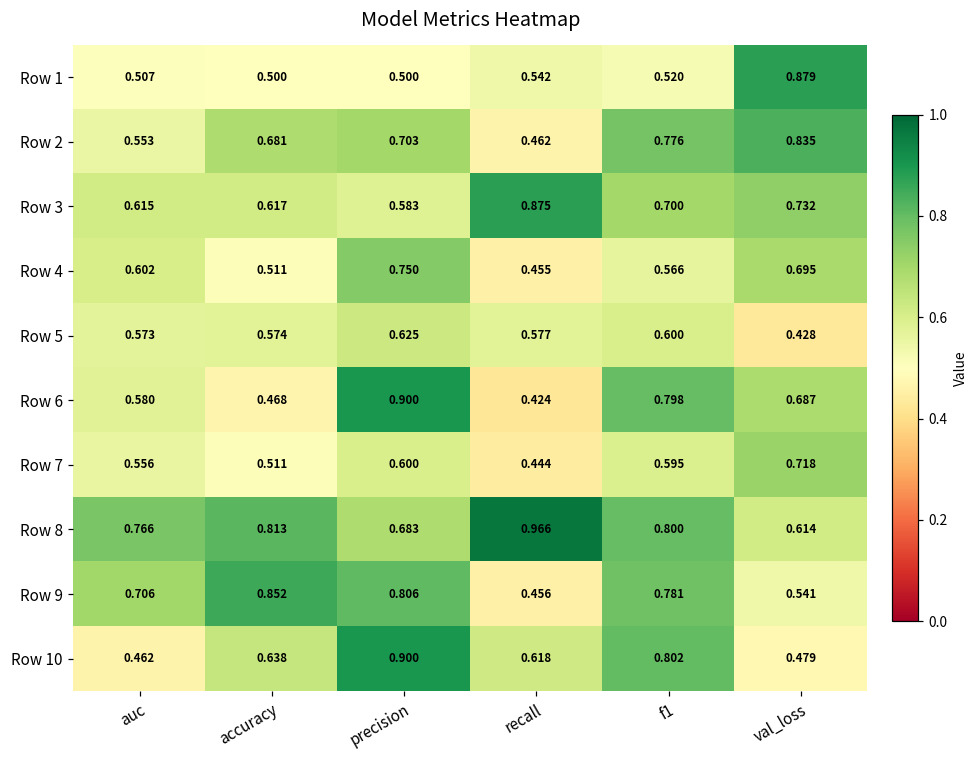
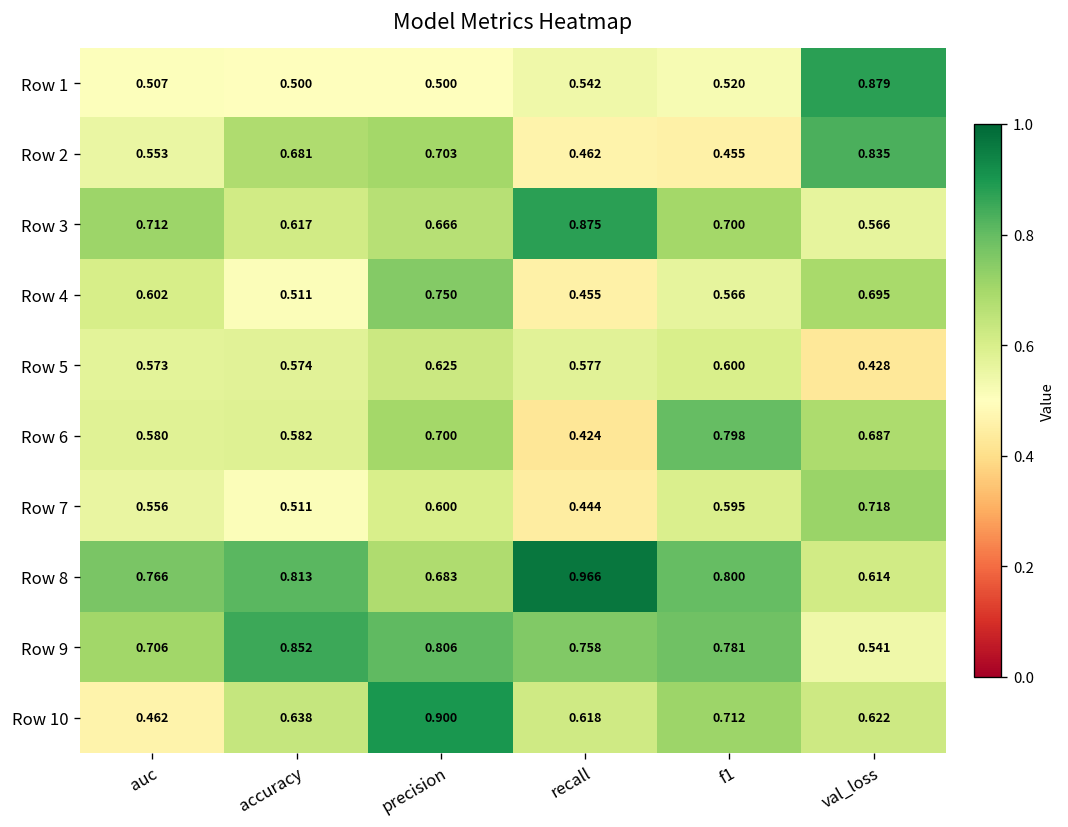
  {
    "Row 1": {
      "auc": 0.507,
      "accuracy": 0.500,
      "precision": 0.500,
      "recall": 0.542,
      "f1": 0.520,
      "val_loss": 0.879
    },
    "Row 2": {
      "auc": 0.553,
      "accuracy": 0.681,
      "precision": 0.703,
      "recall": 0.462,
-     "f1": 0.776,
+     "f1": 0.455,
      "val_loss": 0.835
    },
    "Row 3": {
-     "auc": 0.615,
+     "auc": 0.712,
      "accuracy": 0.617,
-     "precision": 0.583,
+     "precision": 0.666,
      "recall": 0.875,
      "f1": 0.700,
-     "val_loss": 0.732
+     "val_loss": 0.566
    },
    "Row 4": {
      "auc": 0.602,
      "accuracy": 0.511,
      "precision": 0.750,
      "recall": 0.455,
      "f1": 0.566,
      "val_loss": 0.695
    },
    "Row 5": {
      "auc": 0.573,
      "accuracy": 0.574,
      "precision": 0.625,
      "recall": 0.577,
      "f1": 0.600,
      "val_loss": 0.428
    },
    "Row 6": {
      "auc": 0.580,
-     "accuracy": 0.468,
-     "precision": 0.900,
+     "accuracy": 0.582,
+     "precision": 0.700,
      "recall": 0.424,
      "f1": 0.798,
      "val_loss": 0.687
    },
    "Row 7": {
      "auc": 0.556,
      "accuracy": 0.511,
      "precision": 0.600,
      "recall": 0.444,
      "f1": 0.595,
      "val_loss": 0.718
    },
    "Row 8": {
      "auc": 0.766,
      "accuracy": 0.813,
      "precision": 0.683,
      "recall": 0.966,
      "f1": 0.800,
      "val_loss": 0.614
    },
    "Row 9": {
      "auc": 0.706,
      "accuracy": 0.852,
      "precision": 0.806,
-     "recall": 0.456,
+     "recall": 0.758,
      "f1": 0.781,
      "val_loss": 0.541
    },
    "Row 10": {
      "auc": 0.462,
      "accuracy": 0.638,
      "precision": 0.900,
      "recall": 0.618,
-     "f1": 0.802,
-     "val_loss": 0.479
+     "f1": 0.712,
+     "val_loss": 0.622
    }
  }
